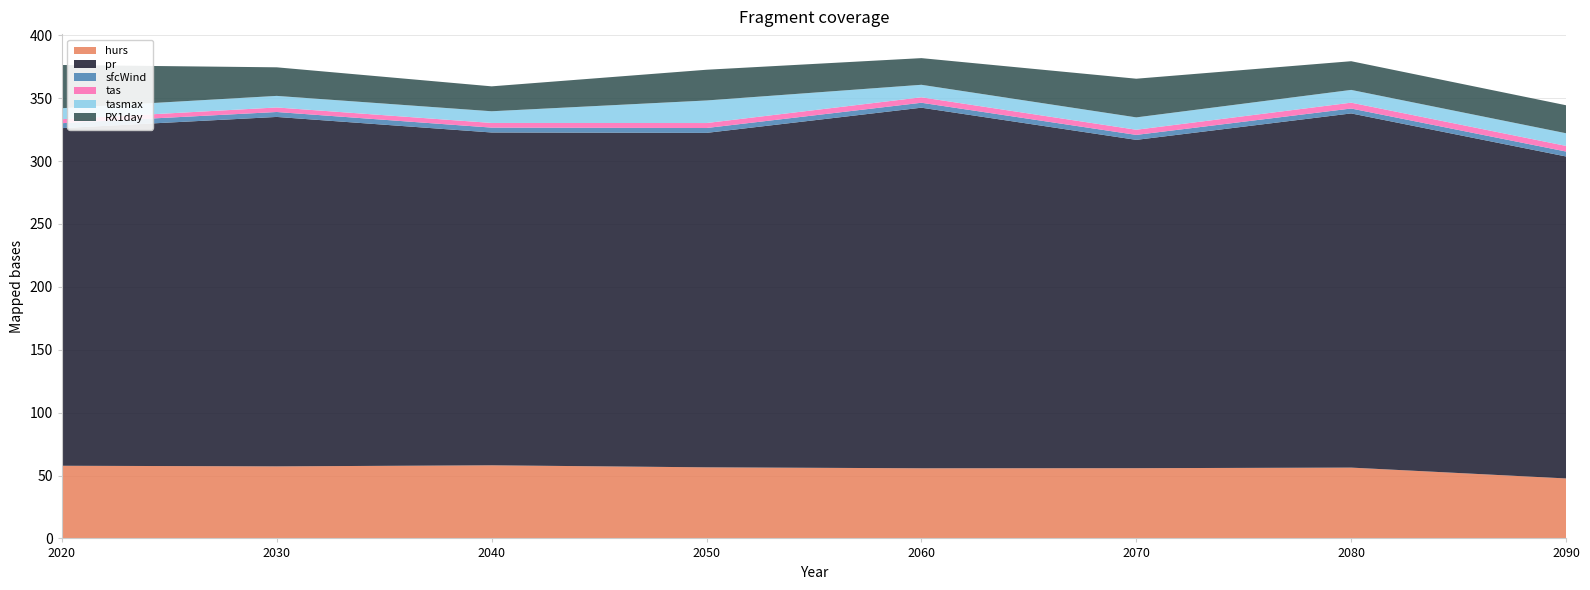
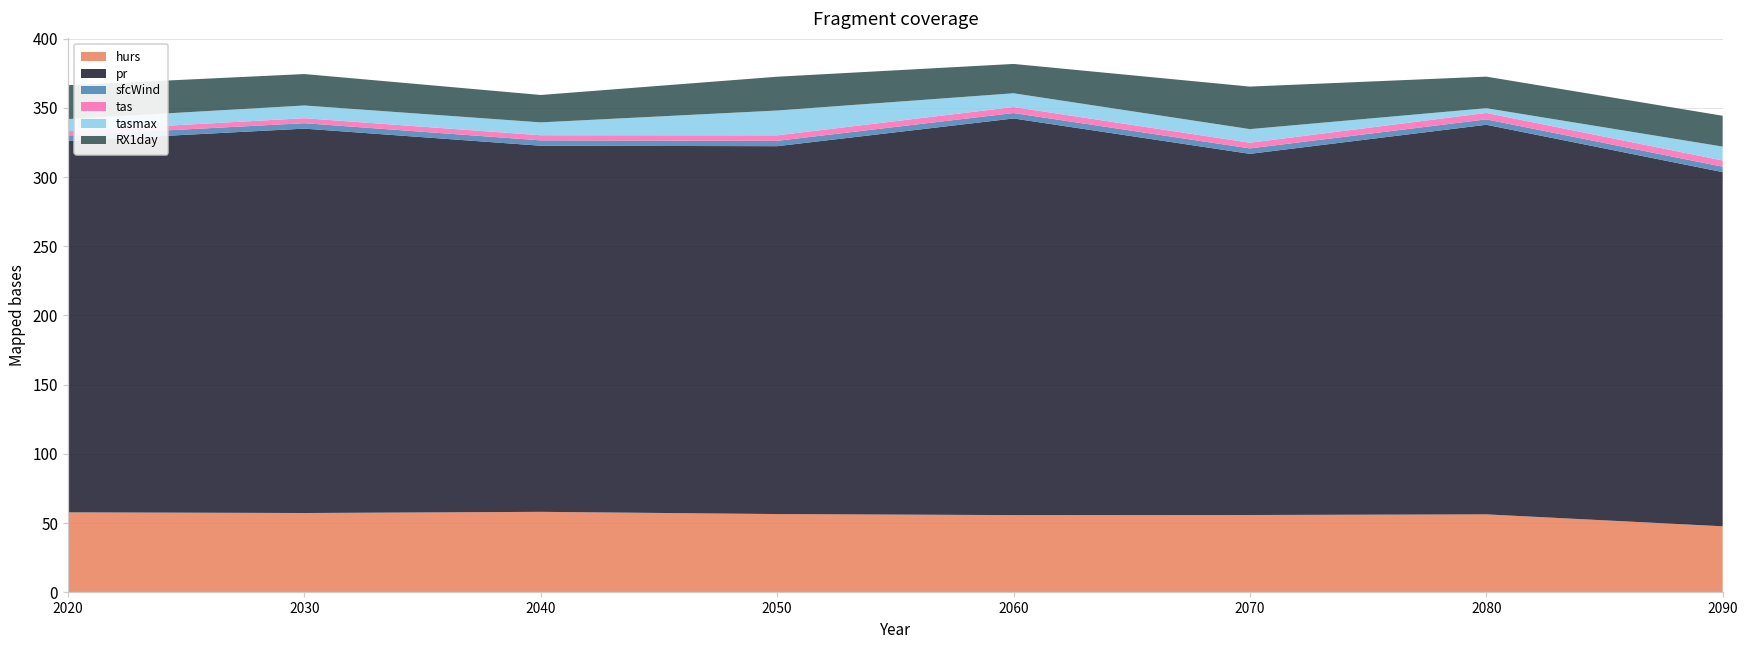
  {
    "hurs": {
      "2020": 58,
      "2030": 57,
      "2040": 58,
      "2050": 57,
      "2060": 56,
      "2070": 56,
      "2080": 56,
      "2090": 48
    },
    "pr": {
      "2020": 268,
      "2030": 278,
      "2040": 265,
      "2050": 266,
      "2060": 287,
      "2070": 261,
      "2080": 282,
      "2090": 256
    },
    "sfcWind": {
      "2020": 4,
      "2030": 4,
      "2040": 4,
      "2050": 4,
      "2060": 4,
      "2070": 4,
      "2080": 4,
      "2090": 4
    },
    "tas": {
      "2020": 3,
      "2030": 4,
      "2040": 4,
      "2050": 4,
      "2060": 4,
      "2070": 4,
      "2080": 5,
      "2090": 4
    },
    "tasmax": {
      "2020": 9,
      "2030": 9,
      "2040": 9,
      "2050": 18,
      "2060": 10,
      "2070": 10,
-     "2080": 10,
+     "2080": 3,
      "2090": 10
    },
    "RX1day": {
-     "2020": 34,
+     "2020": 24,
      "2030": 23,
      "2040": 20,
      "2050": 24,
      "2060": 21,
      "2070": 31,
      "2080": 23,
      "2090": 22
    }
  }
